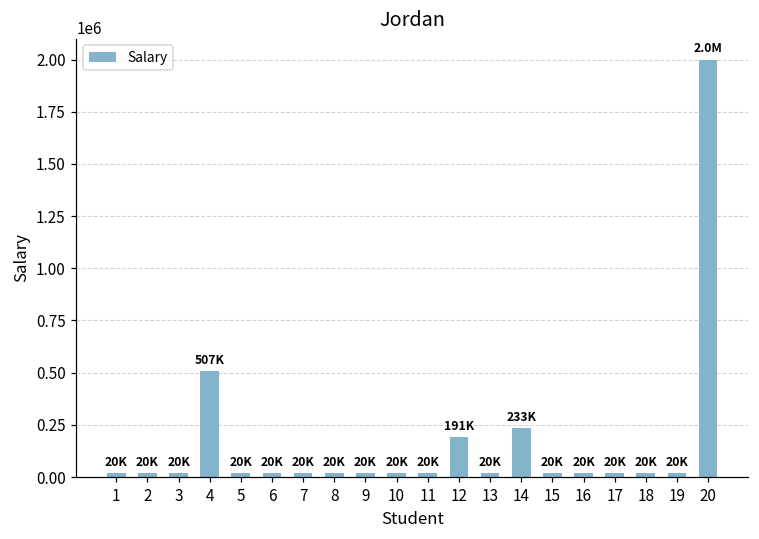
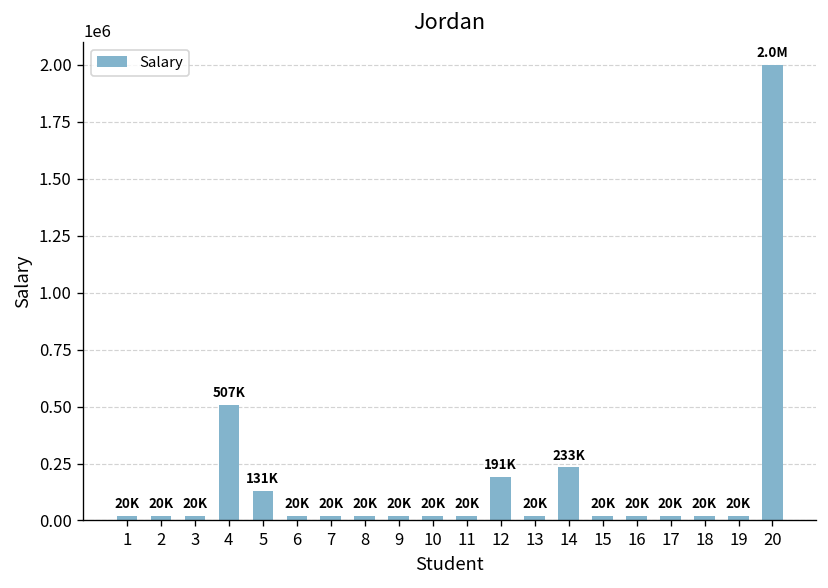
  {
    "1": "20K",
    "2": "20K",
    "3": "20K",
    "4": "507K",
-   "5": "20K",
+   "5": "131K",
    "6": "20K",
    "7": "20K",
    "8": "20K",
    "9": "20K",
    "10": "20K",
    "11": "20K",
    "12": "191K",
    "13": "20K",
    "14": "233K",
    "15": "20K",
    "16": "20K",
    "17": "20K",
    "18": "20K",
    "19": "20K",
    "20": "2.0M"
  }
